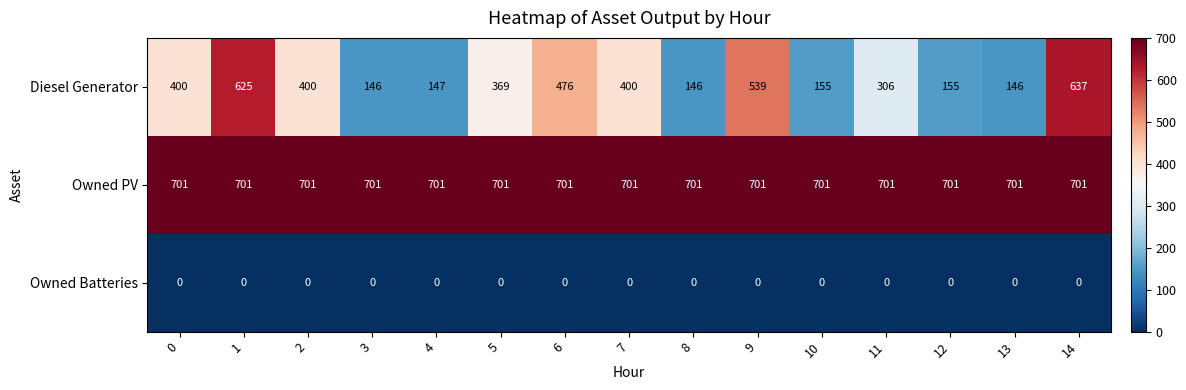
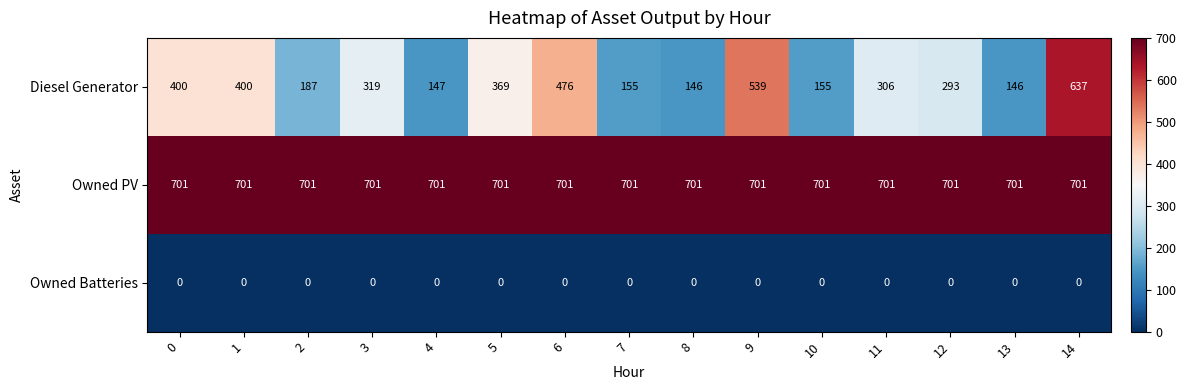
  {
    "Diesel Generator": {
      "0": 400,
-     "1": 625,
-     "2": 400,
-     "3": 146,
+     "1": 400,
+     "2": 187,
+     "3": 319,
      "4": 147,
      "5": 369,
      "6": 476,
-     "7": 400,
+     "7": 155,
      "8": 146,
      "9": 539,
      "10": 155,
      "11": 306,
-     "12": 155,
+     "12": 293,
      "13": 146,
      "14": 637
    },
    "Owned PV": {
      "0": 701,
      "1": 701,
      "2": 701,
      "3": 701,
      "4": 701,
      "5": 701,
      "6": 701,
      "7": 701,
      "8": 701,
      "9": 701,
      "10": 701,
      "11": 701,
      "12": 701,
      "13": 701,
      "14": 701
    },
    "Owned Batteries": {
      "0": 0,
      "1": 0,
      "2": 0,
      "3": 0,
      "4": 0,
      "5": 0,
      "6": 0,
      "7": 0,
      "8": 0,
      "9": 0,
      "10": 0,
      "11": 0,
      "12": 0,
      "13": 0,
      "14": 0
    }
  }
